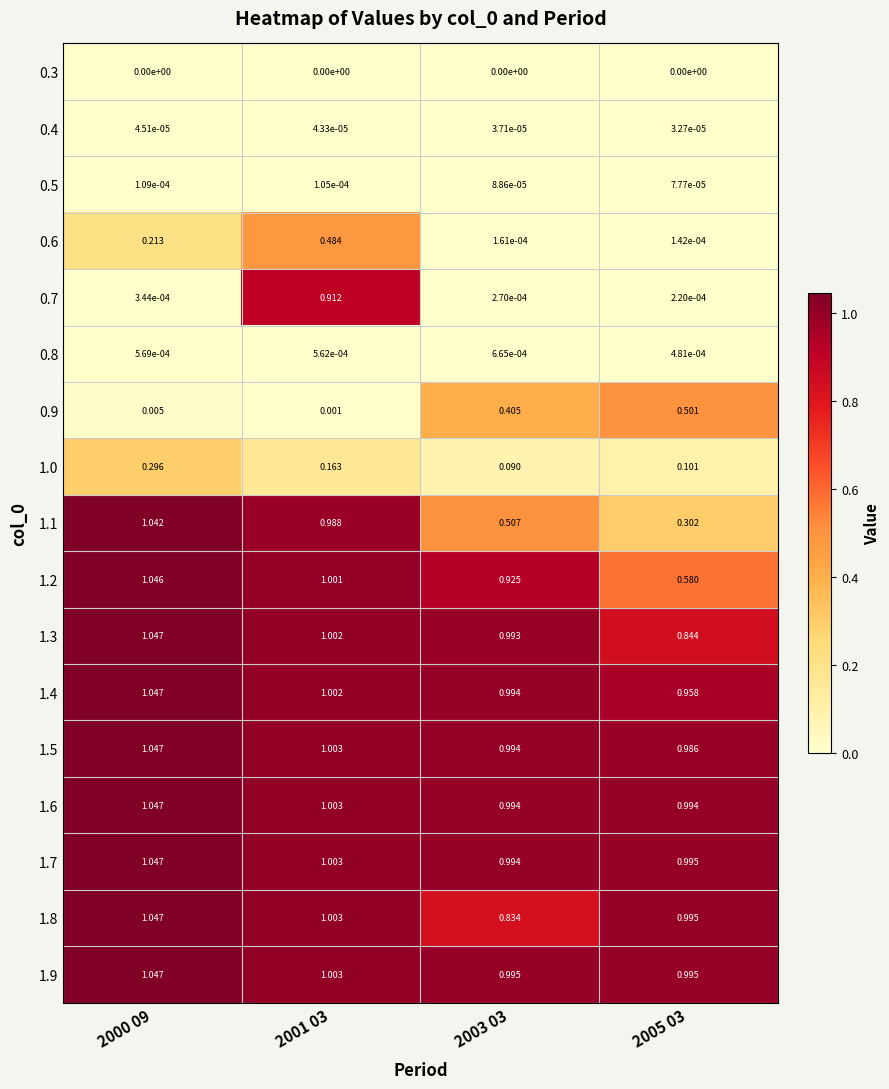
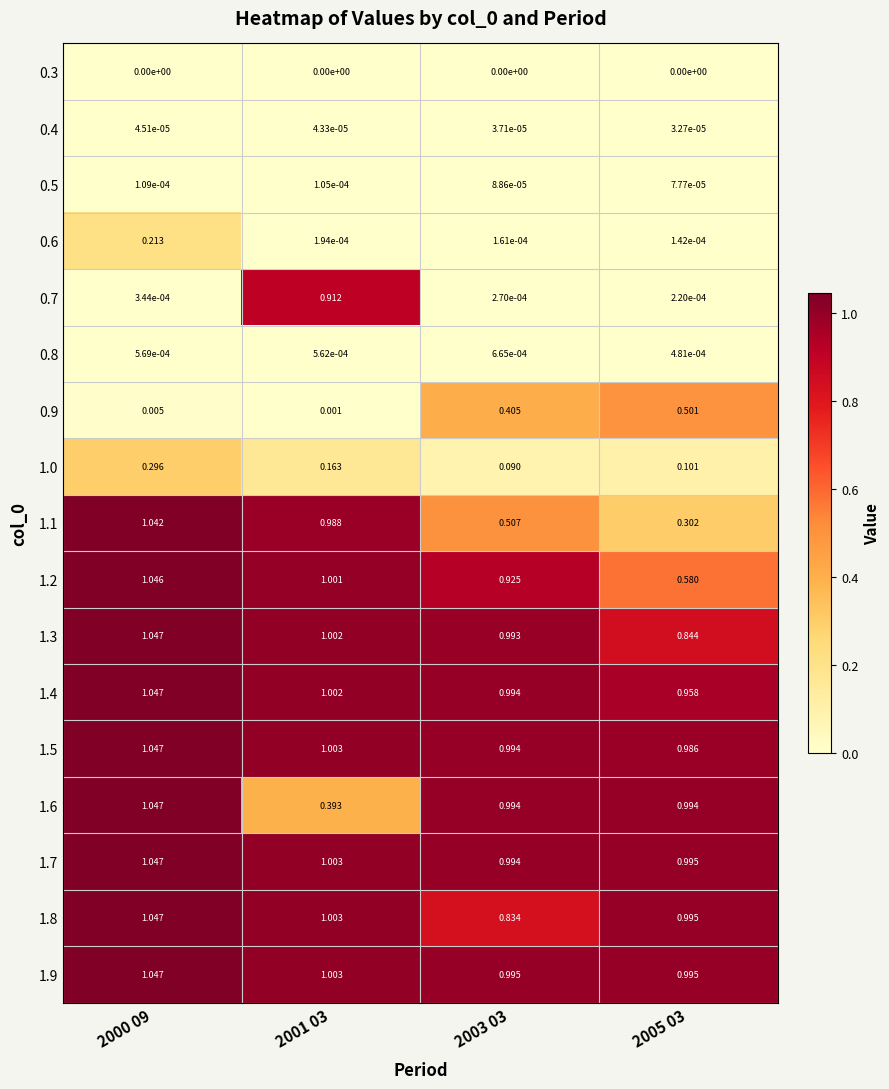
  {
    "0.3": {
      "2000 09": "0.00e+00",
      "2001 03": "0.00e+00",
      "2003 03": "0.00e+00",
      "2005 03": "0.00e+00"
    },
    "0.4": {
      "2000 09": "4.51e-05",
      "2001 03": "4.33e-05",
      "2003 03": "3.71e-05",
      "2005 03": "3.27e-05"
    },
    "0.5": {
      "2000 09": "1.09e-04",
      "2001 03": "1.05e-04",
      "2003 03": "8.86e-05",
      "2005 03": "7.77e-05"
    },
    "0.6": {
      "2000 09": "0.213",
-     "2001 03": "0.484",
+     "2001 03": "1.94e-04",
      "2003 03": "1.61e-04",
      "2005 03": "1.42e-04"
    },
    "0.7": {
      "2000 09": "3.44e-04",
      "2001 03": "0.912",
      "2003 03": "2.70e-04",
      "2005 03": "2.20e-04"
    },
    "0.8": {
      "2000 09": "5.69e-04",
      "2001 03": "5.62e-04",
      "2003 03": "6.65e-04",
      "2005 03": "4.81e-04"
    },
    "0.9": {
      "2000 09": "0.005",
      "2001 03": "0.001",
      "2003 03": "0.405",
      "2005 03": "0.501"
    },
    "1.0": {
      "2000 09": "0.296",
      "2001 03": "0.163",
      "2003 03": "0.090",
      "2005 03": "0.101"
    },
    "1.1": {
      "2000 09": "1.042",
      "2001 03": "0.988",
      "2003 03": "0.507",
      "2005 03": "0.302"
    },
    "1.2": {
      "2000 09": "1.046",
      "2001 03": "1.001",
      "2003 03": "0.925",
      "2005 03": "0.580"
    },
    "1.3": {
      "2000 09": "1.047",
      "2001 03": "1.002",
      "2003 03": "0.993",
      "2005 03": "0.844"
    },
    "1.4": {
      "2000 09": "1.047",
      "2001 03": "1.002",
      "2003 03": "0.994",
      "2005 03": "0.958"
    },
    "1.5": {
      "2000 09": "1.047",
      "2001 03": "1.003",
      "2003 03": "0.994",
      "2005 03": "0.986"
    },
    "1.6": {
      "2000 09": "1.047",
-     "2001 03": "1.003",
+     "2001 03": "0.393",
      "2003 03": "0.994",
      "2005 03": "0.994"
    },
    "1.7": {
      "2000 09": "1.047",
      "2001 03": "1.003",
      "2003 03": "0.994",
      "2005 03": "0.995"
    },
    "1.8": {
      "2000 09": "1.047",
      "2001 03": "1.003",
      "2003 03": "0.834",
      "2005 03": "0.995"
    },
    "1.9": {
      "2000 09": "1.047",
      "2001 03": "1.003",
      "2003 03": "0.995",
      "2005 03": "0.995"
    }
  }
